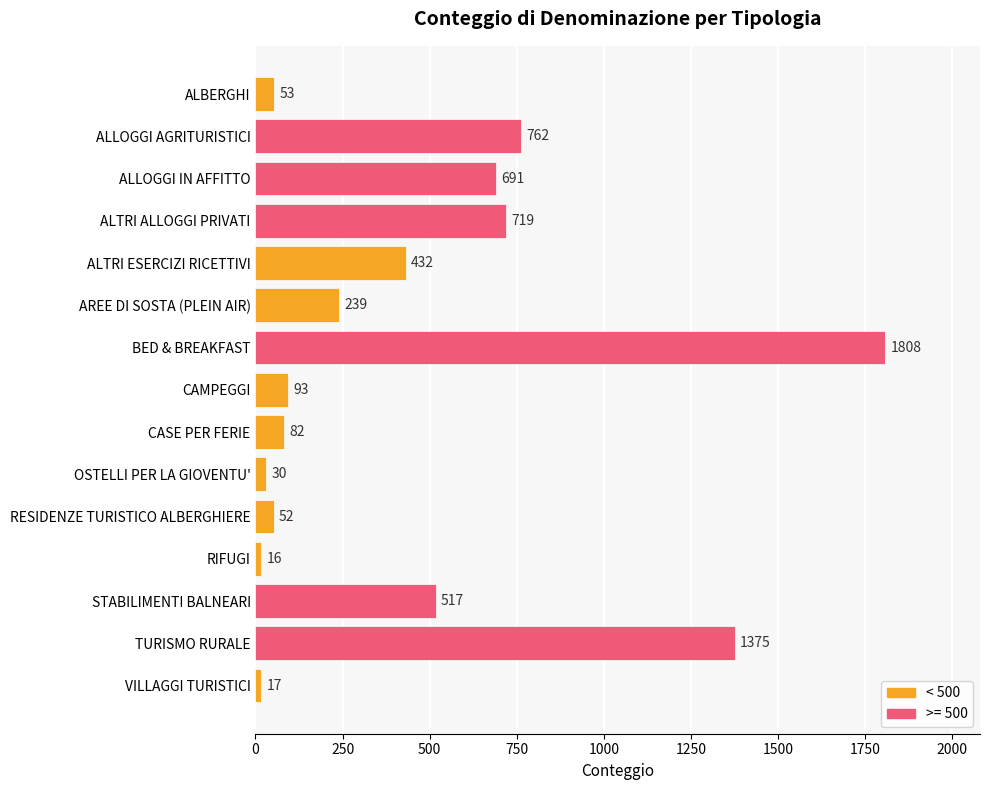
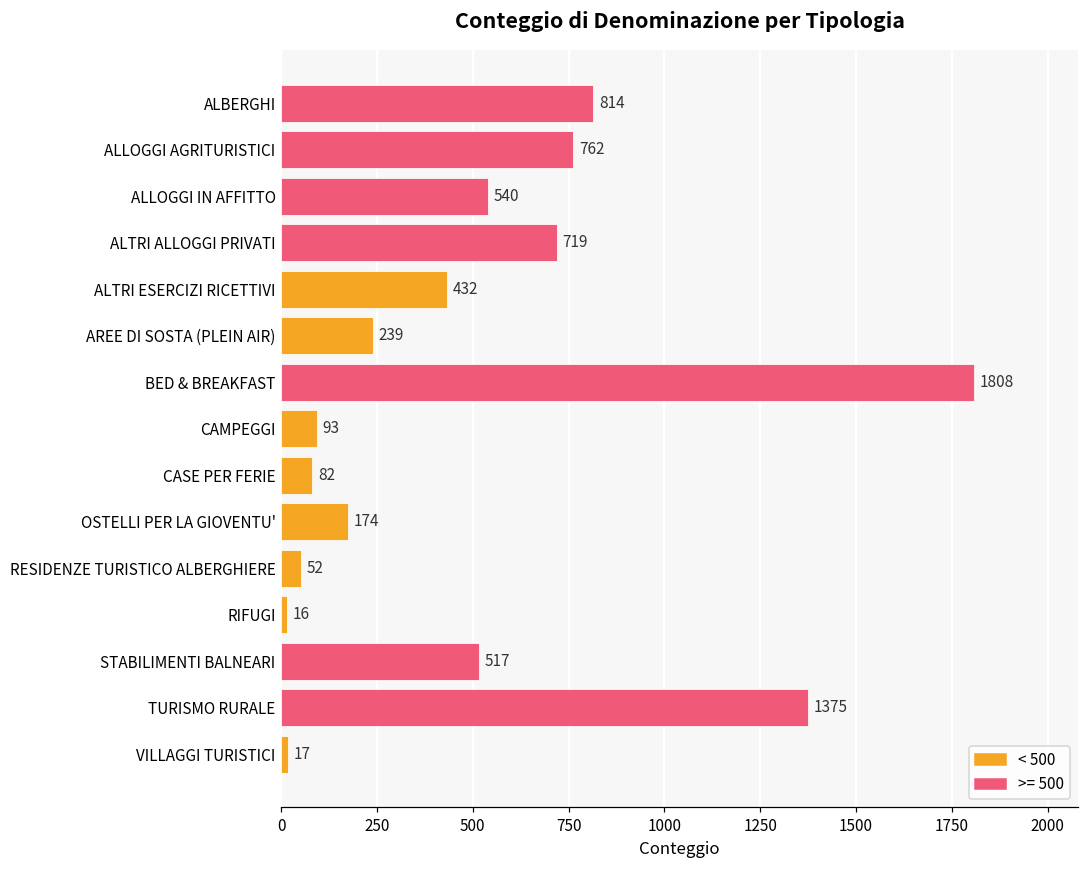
  {
-   "ALBERGHI": 53,
+   "ALBERGHI": 814,
    "ALLOGGI AGRITURISTICI": 762,
-   "ALLOGGI IN AFFITTO": 691,
+   "ALLOGGI IN AFFITTO": 540,
    "ALTRI ALLOGGI PRIVATI": 719,
    "ALTRI ESERCIZI RICETTIVI": 432,
    "AREE DI SOSTA (PLEIN AIR)": 239,
    "BED & BREAKFAST": 1808,
    "CAMPEGGI": 93,
    "CASE PER FERIE": 82,
-   "OSTELLI PER LA GIOVENTU'": 30,
+   "OSTELLI PER LA GIOVENTU'": 174,
    "RESIDENZE TURISTICO ALBERGHIERE": 52,
    "RIFUGI": 16,
    "STABILIMENTI BALNEARI": 517,
    "TURISMO RURALE": 1375,
    "VILLAGGI TURISTICI": 17
  }
